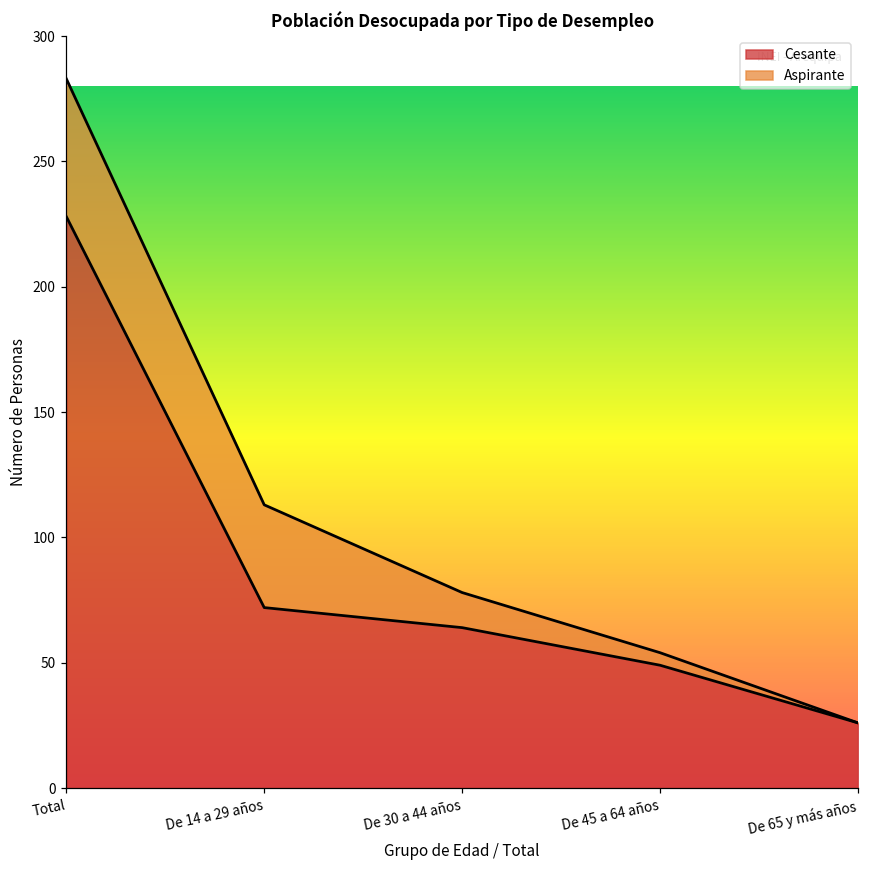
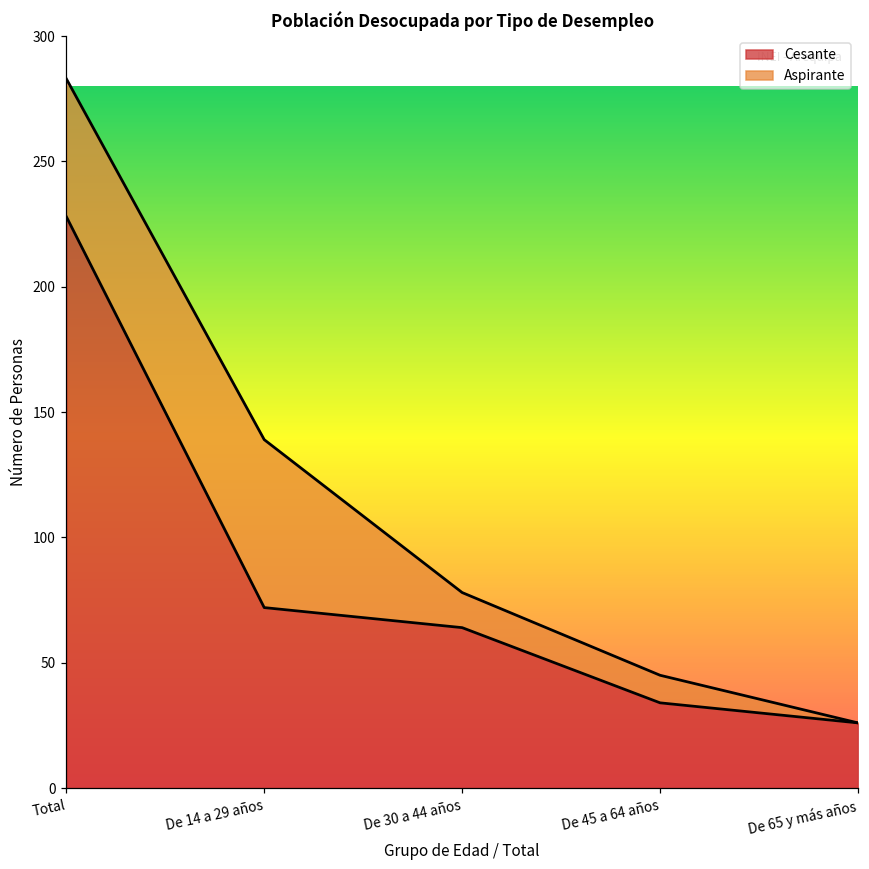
  {
    "Cesante": {
      "Total": 228,
      "De 14 a 29 años": 72,
      "De 30 a 44 años": 64,
-     "De 45 a 64 años": 49
+     "De 45 a 64 años": 34
    },
    "Aspirante": {
      "Total": 55,
-     "De 14 a 29 años": 41,
+     "De 14 a 29 años": 67,
      "De 30 a 44 años": 14,
-     "De 45 a 64 años": 5
+     "De 45 a 64 años": 11
    }
  }
